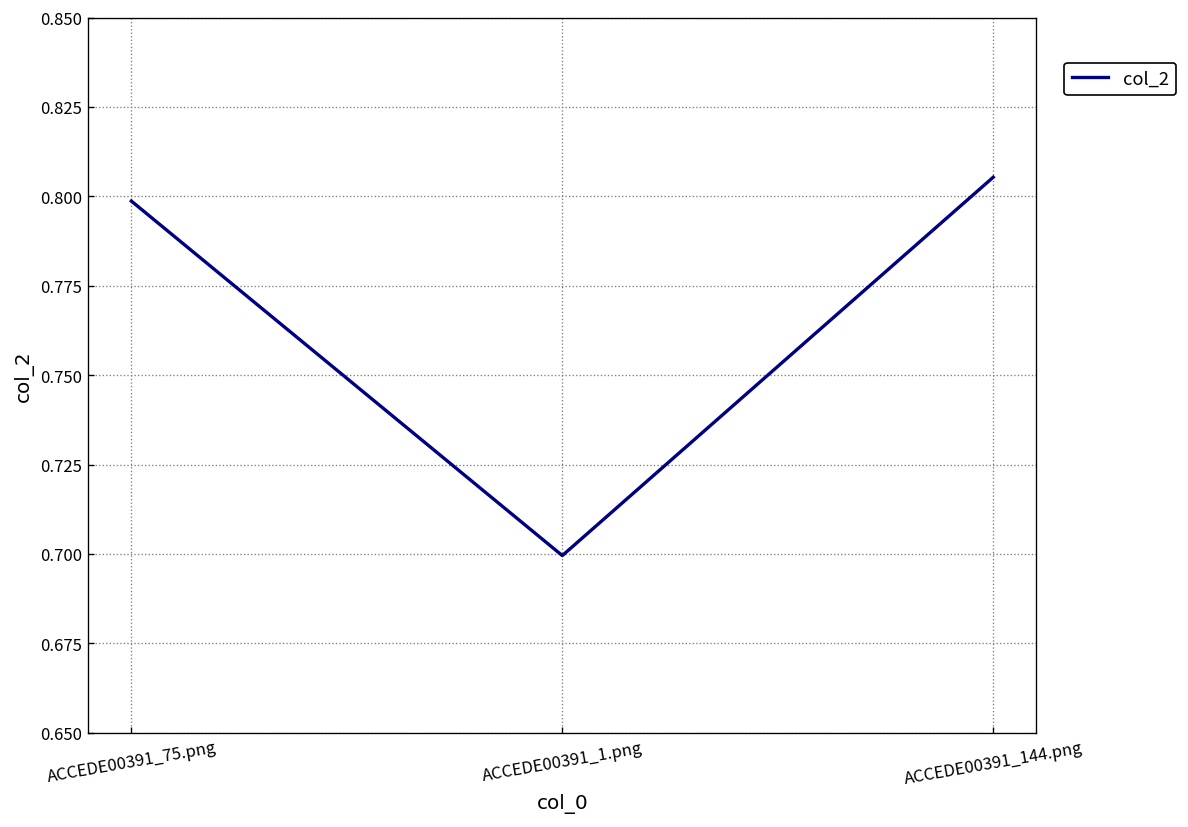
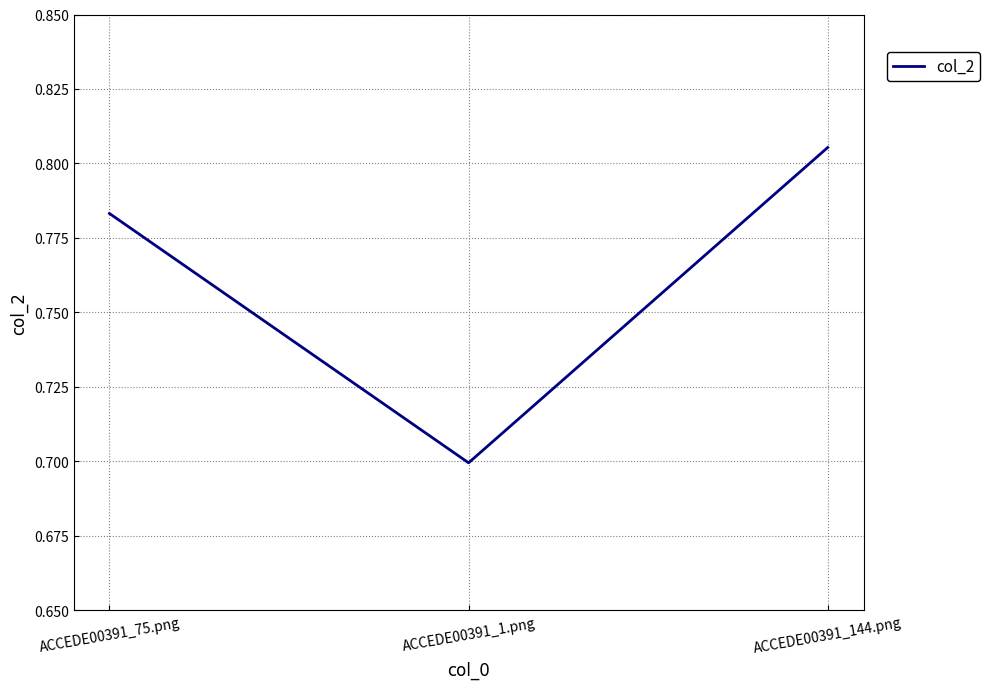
  {
-   "ACCEDE00391_75.png": 0.799,
+   "ACCEDE00391_75.png": 0.783,
    "ACCEDE00391_1.png": 0.700,
    "ACCEDE00391_144.png": 0.805
  }
